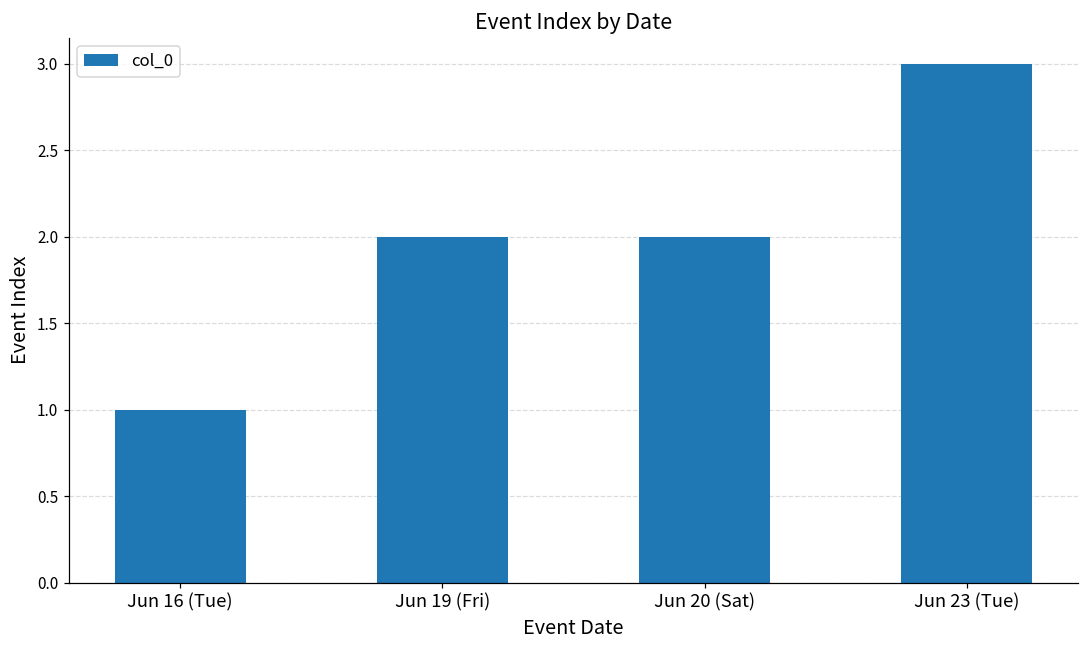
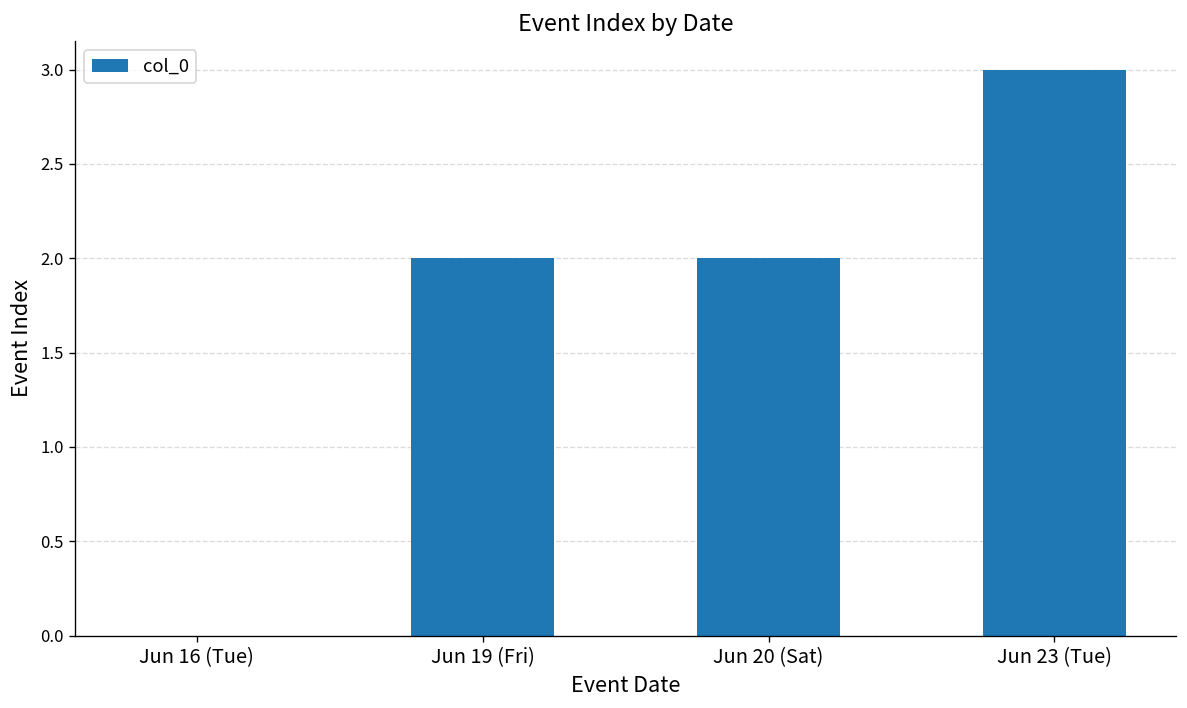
  {
-   "Jun 16 (Tue)": 1,
+   "Jun 16 (Tue)": 0,
    "Jun 19 (Fri)": 2,
    "Jun 20 (Sat)": 2,
    "Jun 23 (Tue)": 3
  }
